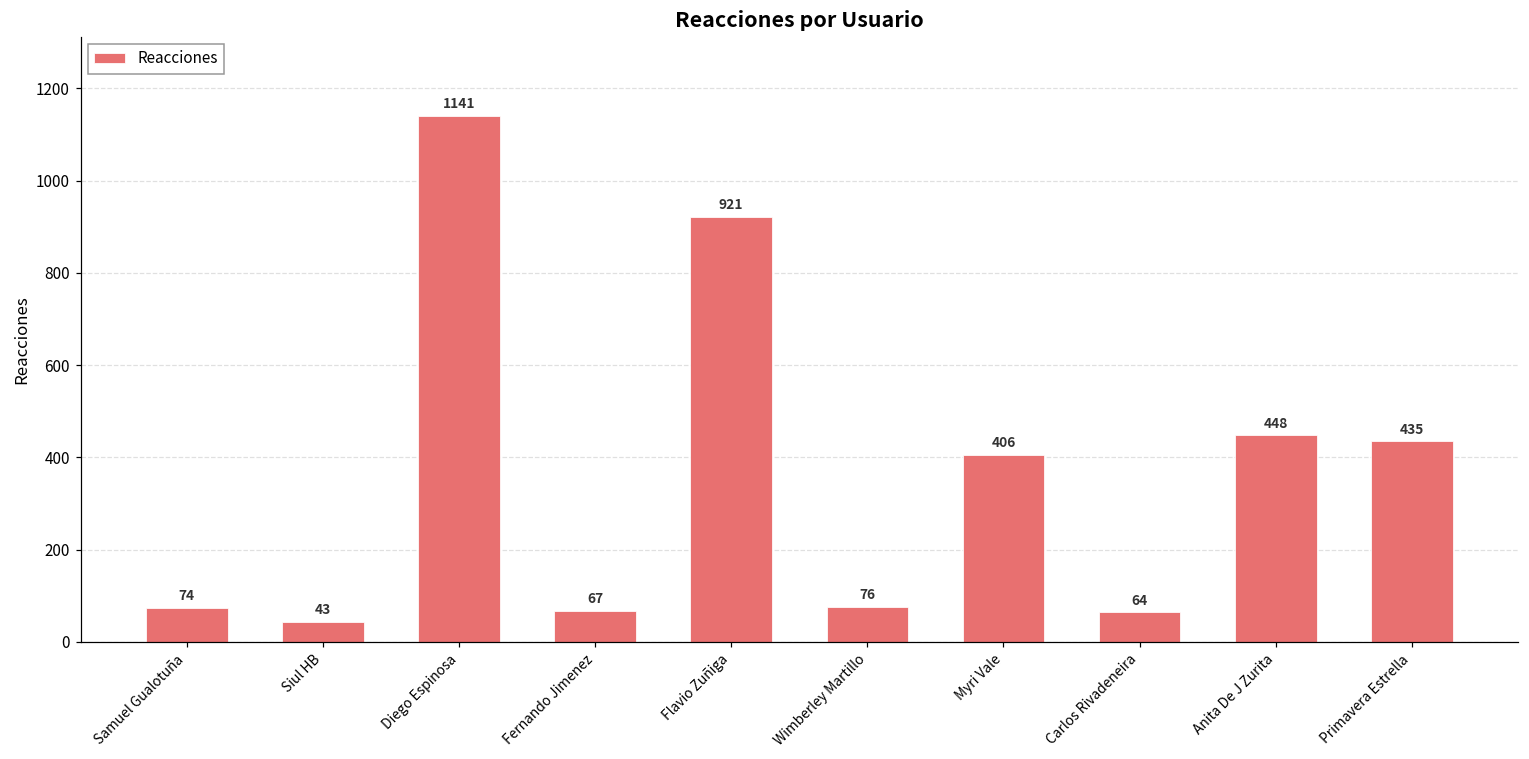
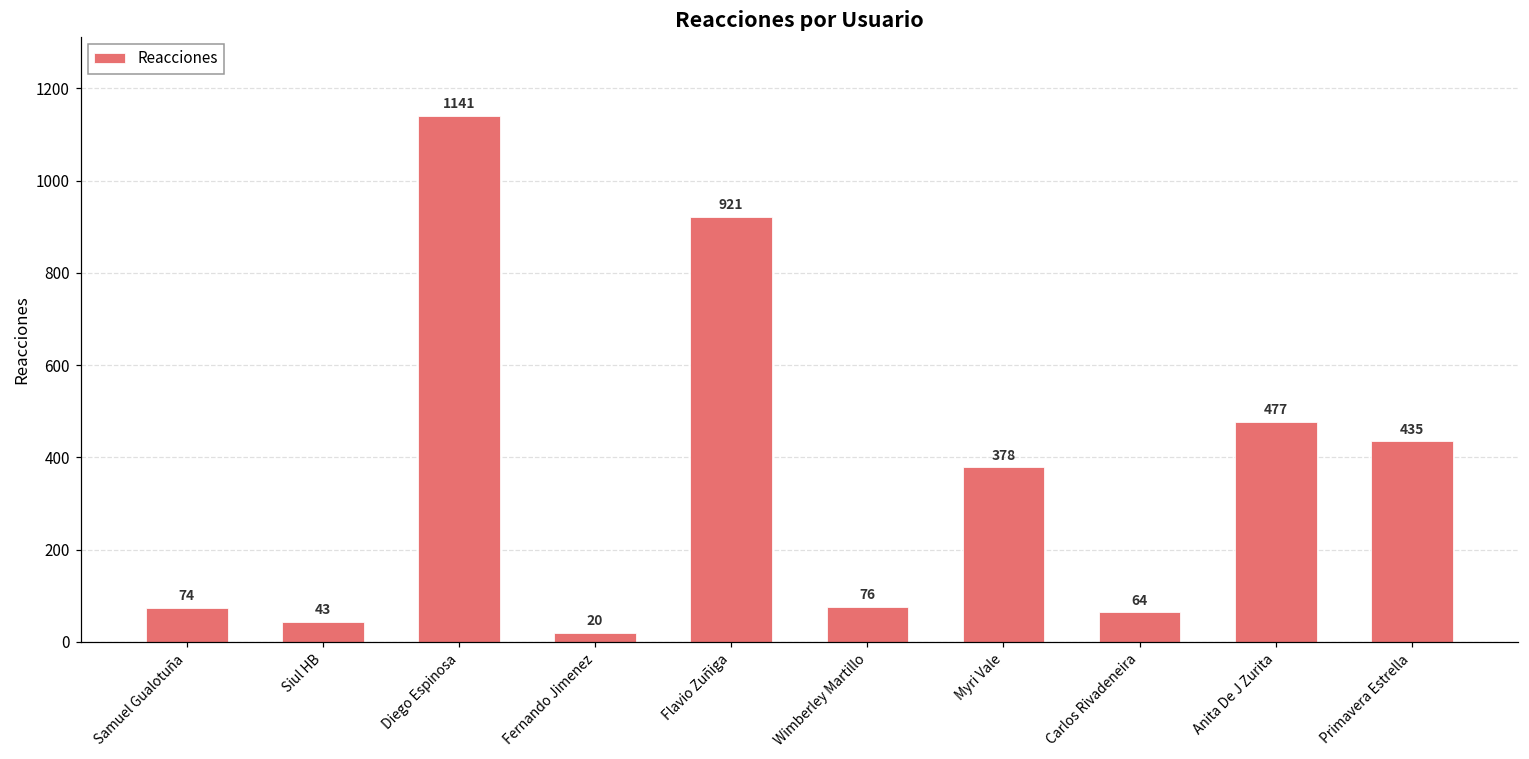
  {
    "Samuel Gualotuña": 74,
    "Siul HB": 43,
    "Diego Espinosa": 1141,
-   "Fernando Jimenez": 67,
+   "Fernando Jimenez": 20,
    "Flavio Zuñiga": 921,
    "Wimberley Martillo": 76,
-   "Myri Vale": 406,
+   "Myri Vale": 378,
    "Carlos Rivadeneira": 64,
-   "Anita De J Zurita": 448,
+   "Anita De J Zurita": 477,
    "Primavera Estrella": 435
  }
